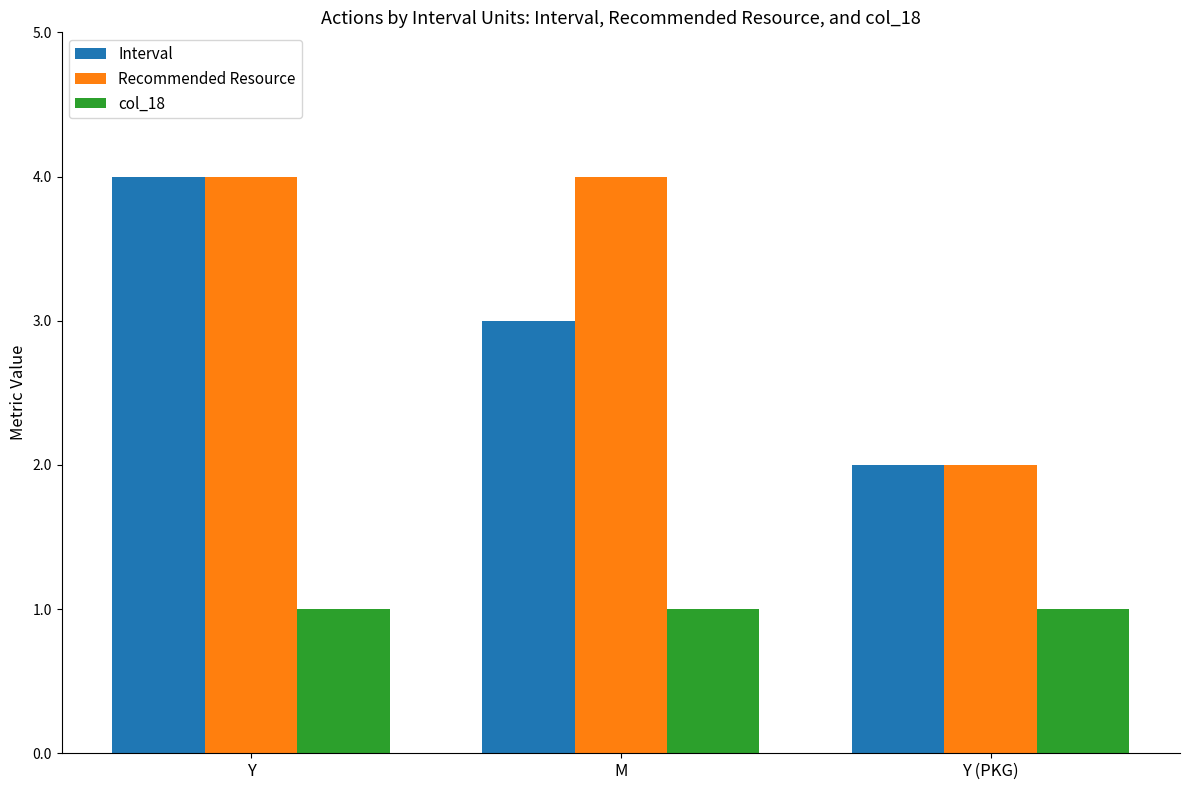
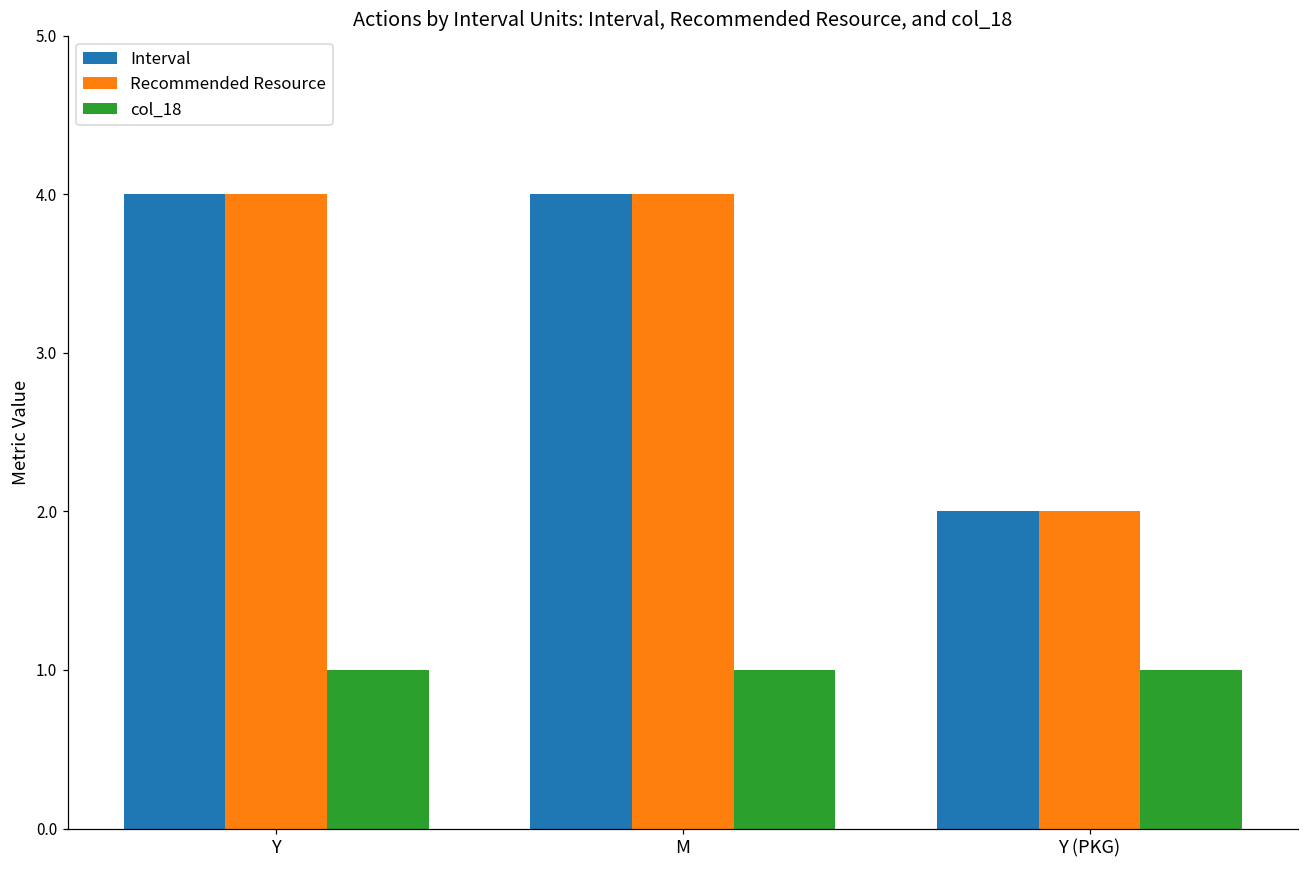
  {
    "Interval": {
      "Y": 4,
-     "M": 3,
+     "M": 4,
      "Y (PKG)": 2
    },
    "Recommended Resource": {
      "Y": 4,
      "M": 4,
      "Y (PKG)": 2
    },
    "col_18": {
      "Y": 1,
      "M": 1,
      "Y (PKG)": 1
    }
  }
